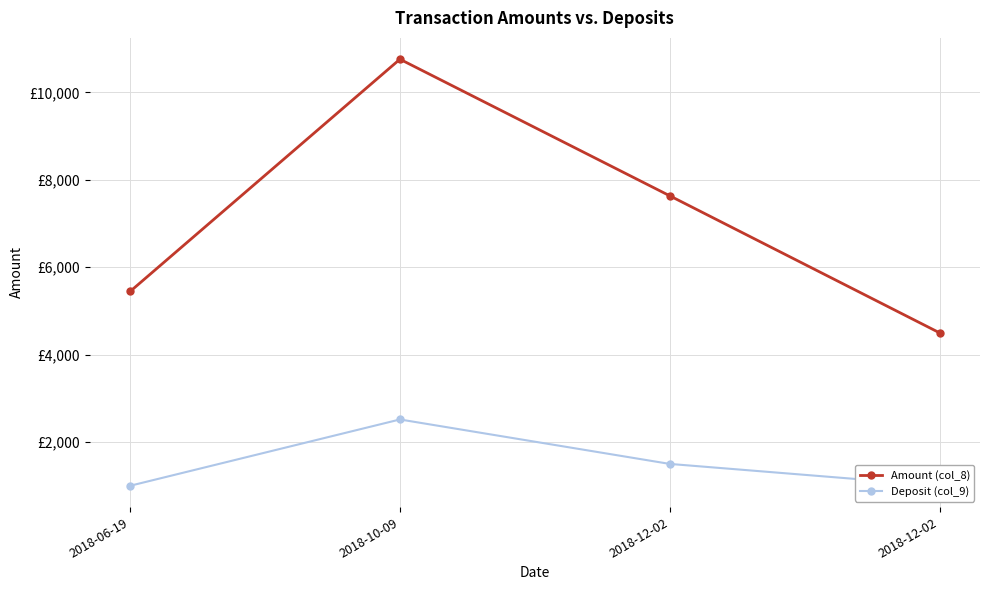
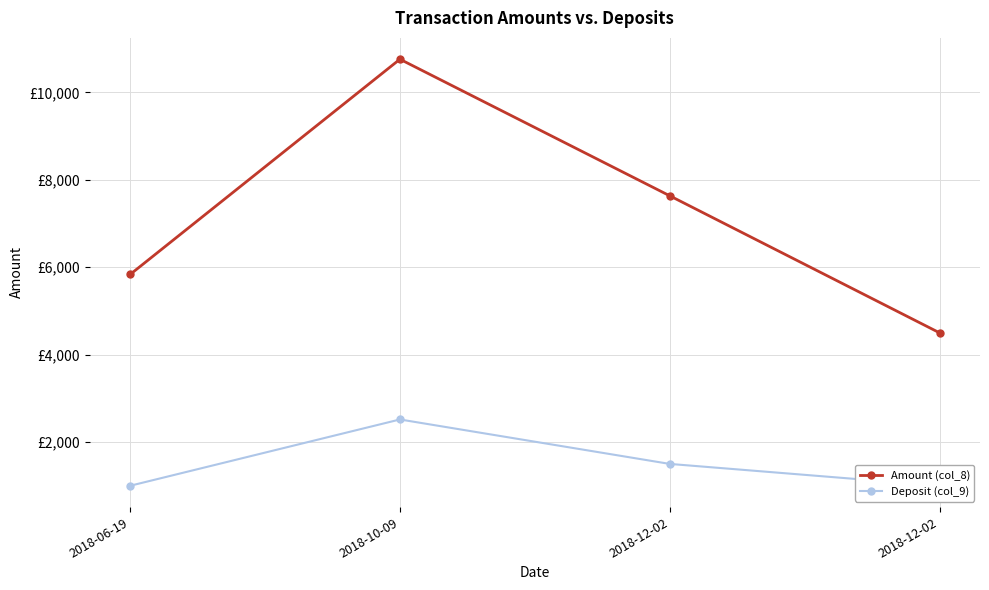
  {
    "Amount (col_8)": {
-     "2018-06-19": "£5,400",
+     "2018-06-19": "£5,800",
      "2018-10-09": "£10,800"
    },
    "Deposit (col_9)": {
      "2018-06-19": "£1,000",
      "2018-10-09": "£2,500"
    }
  }
